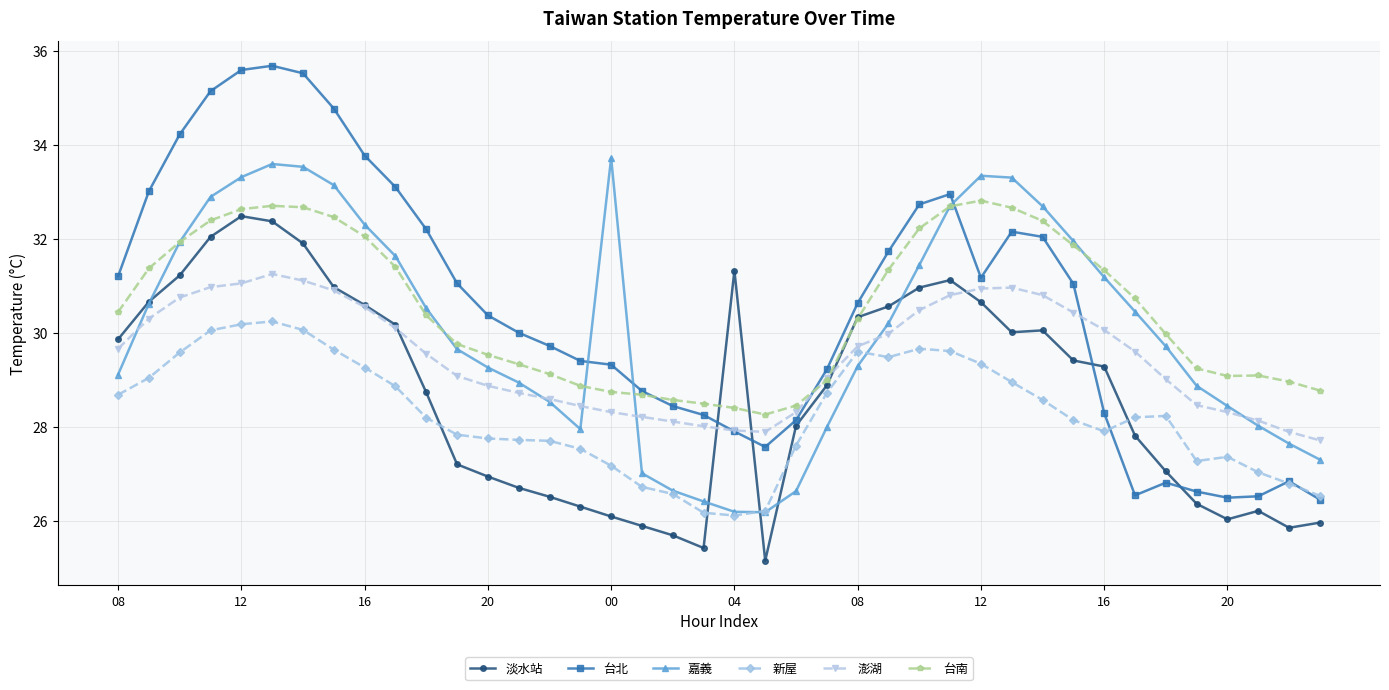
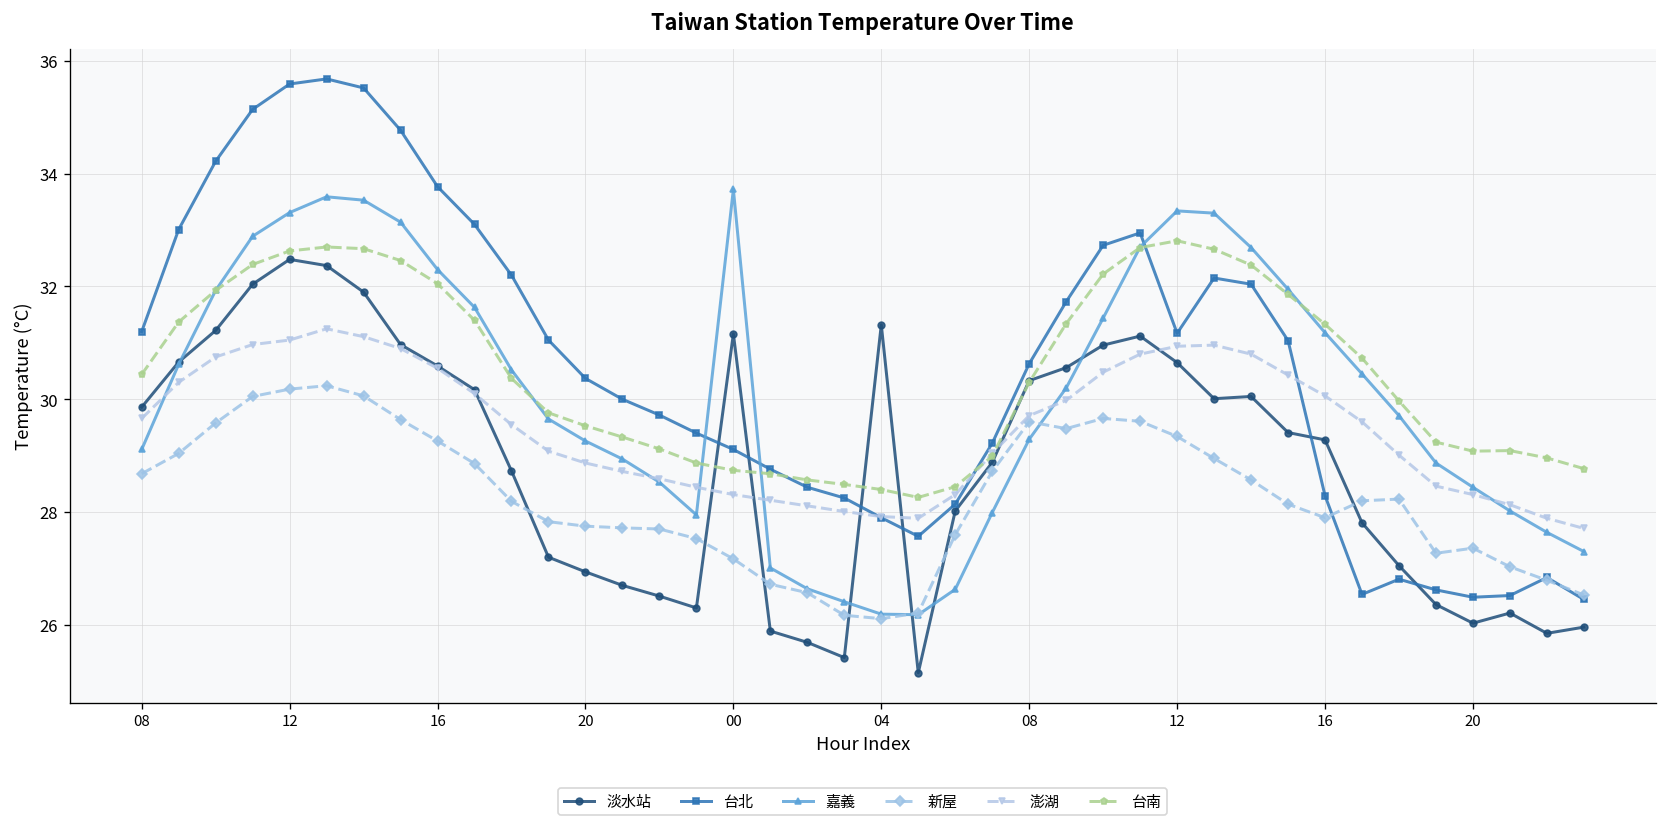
  {
    "淡水站": {
-     "00": 26.1,
+     "00": 31.2,
      "04": 31.3
    },
    "台北": {
-     "00": 29.3
+     "00": 29.1
    },
    "嘉義": {
      "00": 33.7,
      "04": 26.2
    },
    "台南": {
      "00": 28.7,
      "04": 28.4
    }
  }
